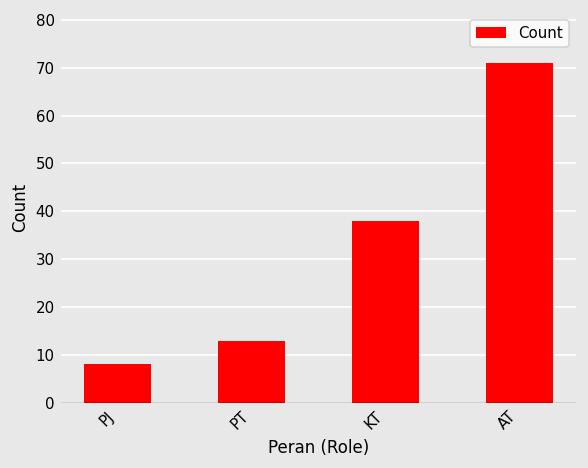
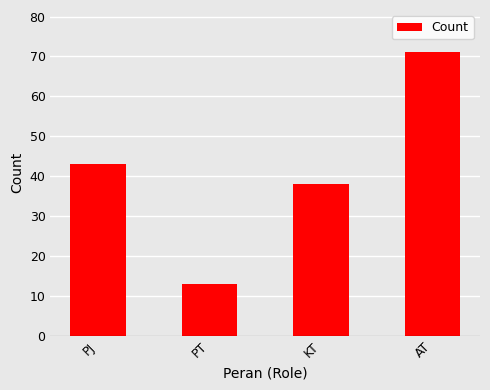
  {
-   "PJ": 8,
+   "PJ": 43,
    "PT": 13,
    "KT": 38,
    "AT": 71
  }
